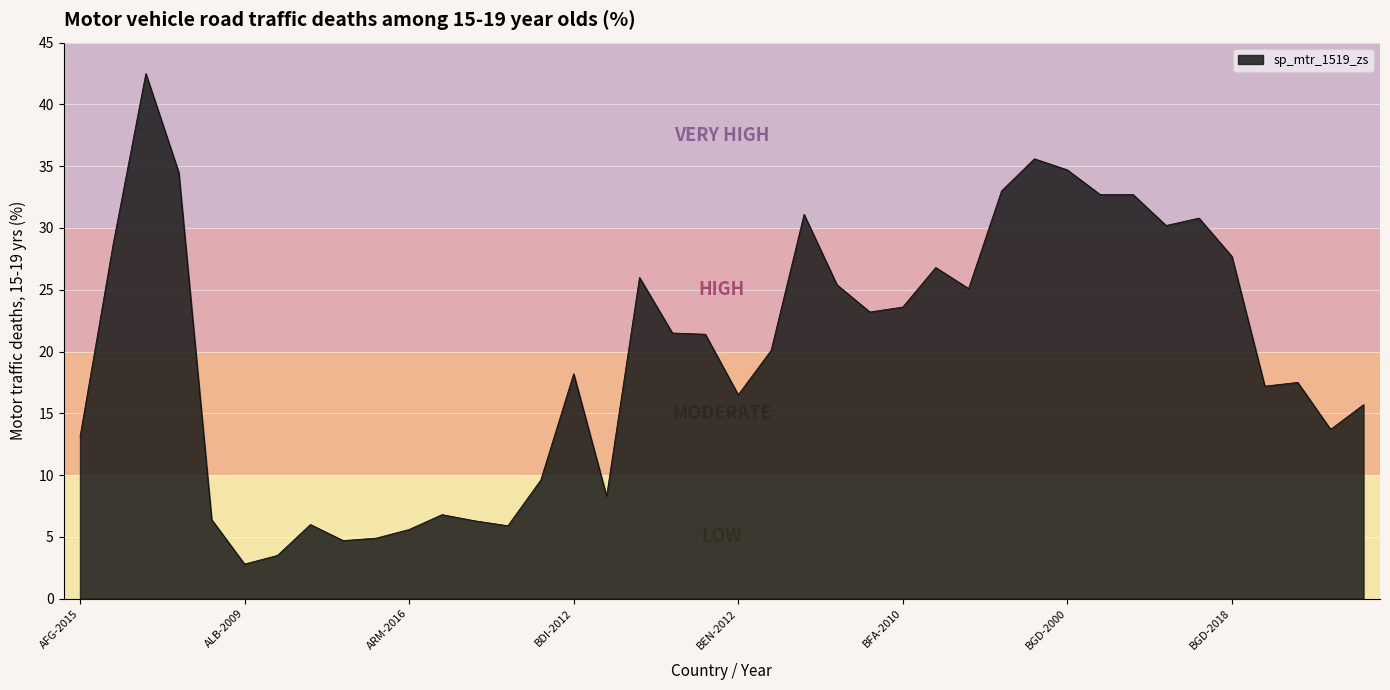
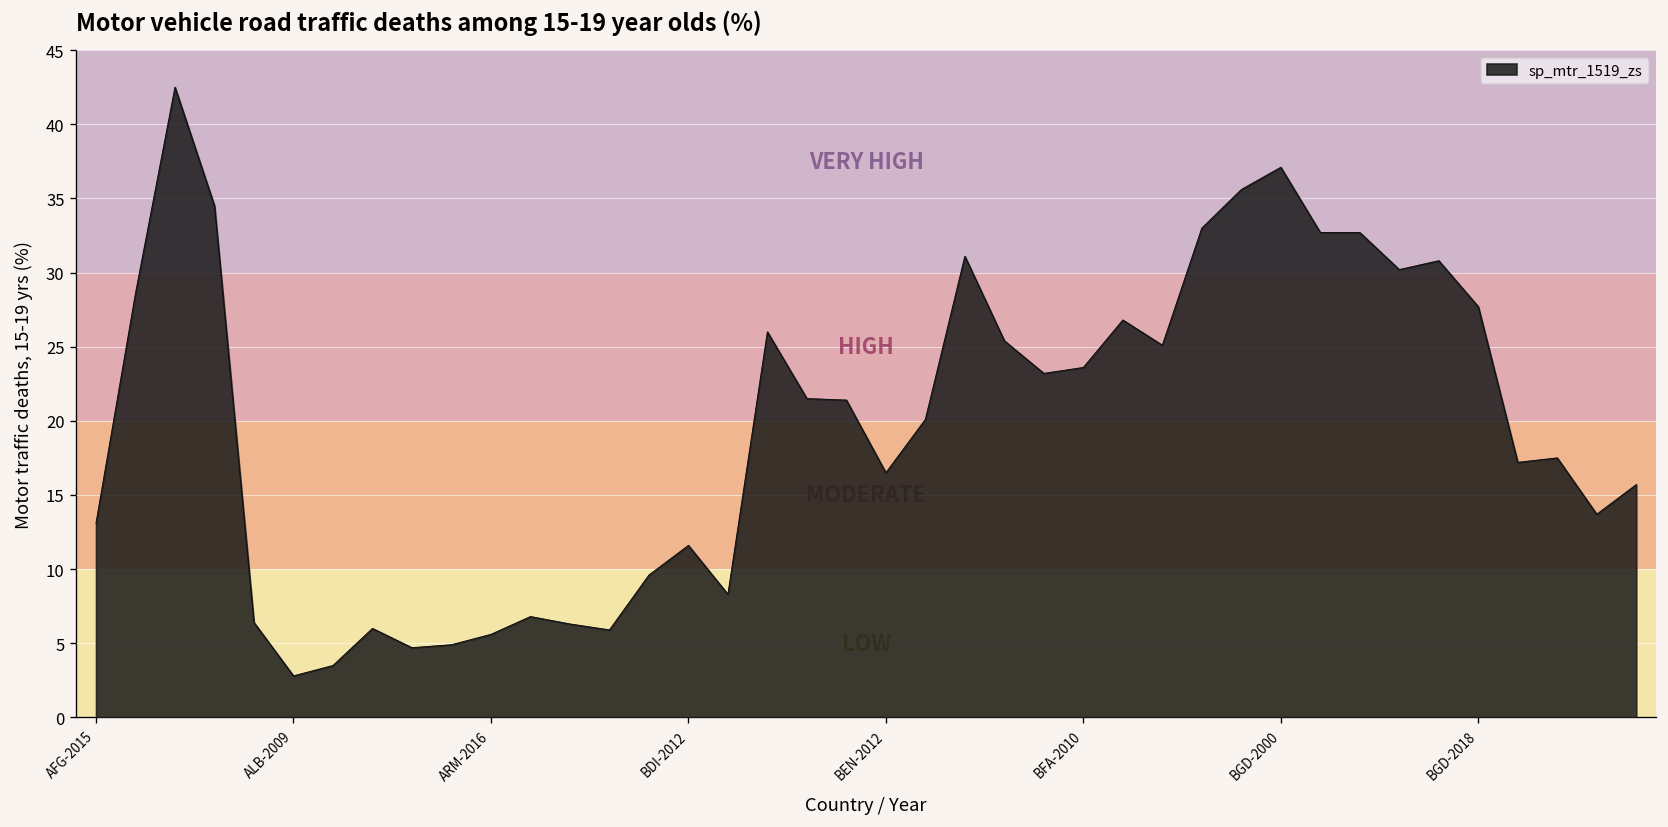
  {
    "AFG-2015": 13.1,
    "ALB-2009": 2.8,
    "ARM-2016": 5.6,
-   "BDI-2012": 18.2,
+   "BDI-2012": 11.6,
    "BEN-2012": 16.5,
    "BFA-2010": 23.6,
-   "BGD-2000": 34.7,
+   "BGD-2000": 37.1,
    "BGD-2018": 27.7
  }
